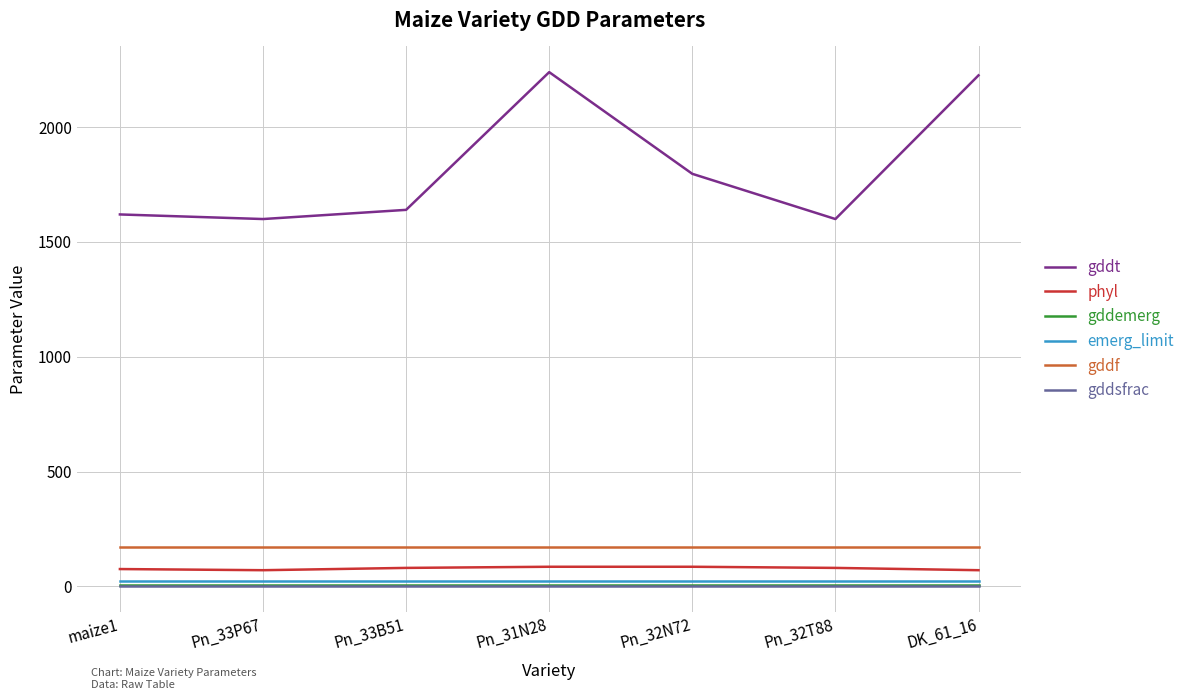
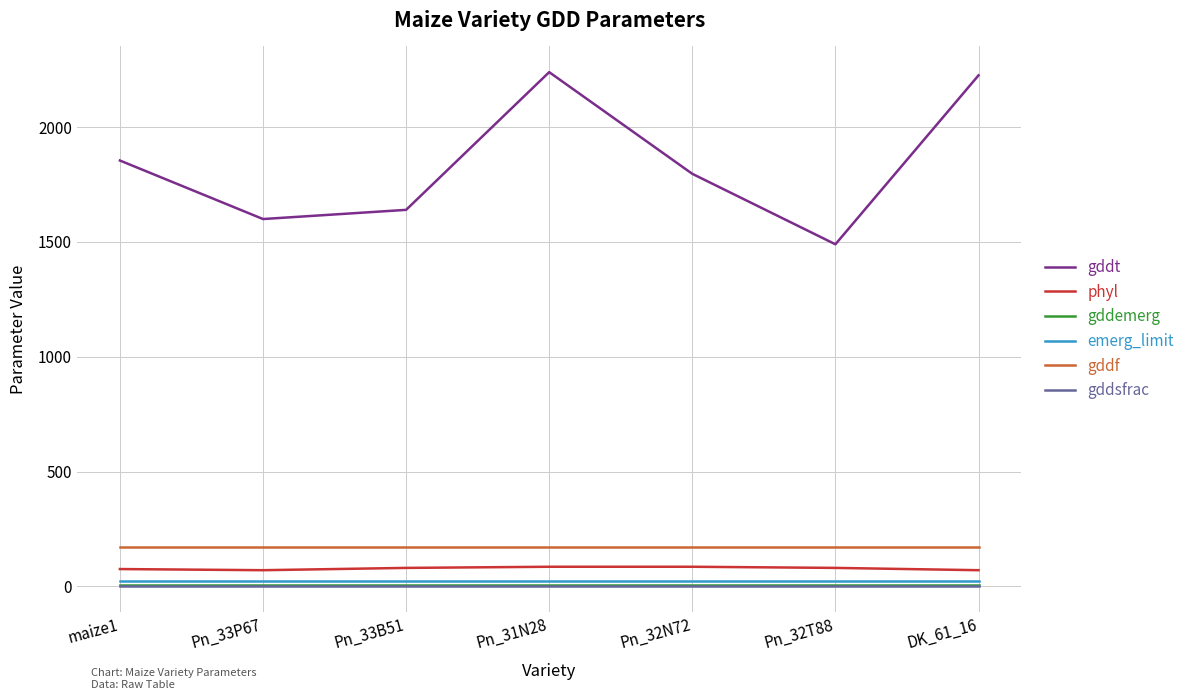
  {
    "gddt": {
-     "maize1": 1620,
+     "maize1": 1860,
      "Pn_33P67": 1600,
      "Pn_33B51": 1640,
      "Pn_31N28": 2240,
      "Pn_32N72": 1800,
-     "Pn_32T88": 1600,
+     "Pn_32T88": 1490,
      "DK_61_16": 2230
    },
    "emerg_limit": {
      "maize1": 30,
      "Pn_33P67": 30,
      "Pn_33B51": 30,
      "Pn_31N28": 30,
      "Pn_32N72": 30,
      "Pn_32T88": 30,
      "DK_61_16": 30
    }
  }
